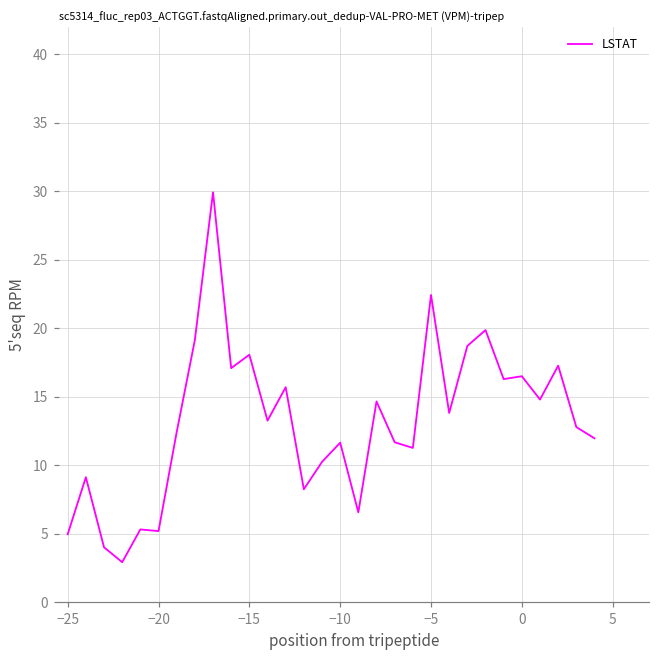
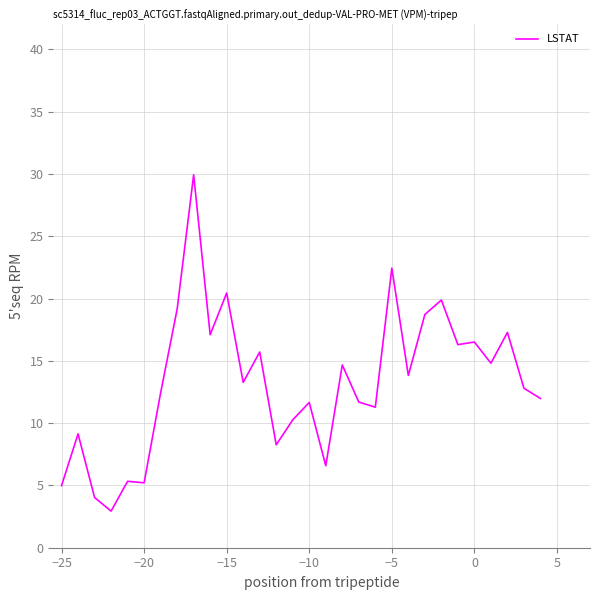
  {
    "−25": 5.0,
    "−20": 5.2,
-   "−15": 18.1,
+   "−15": 20.5,
    "−10": 11.7,
    "−5": 22.4,
    "0": 16.5
  }
